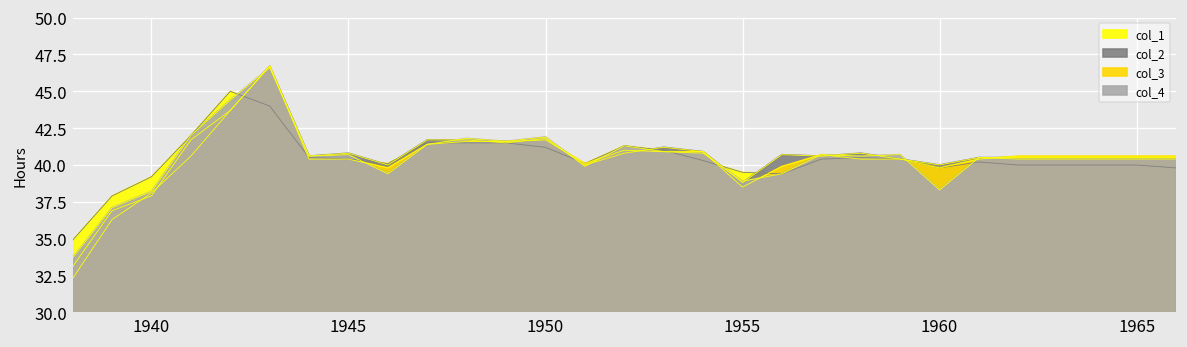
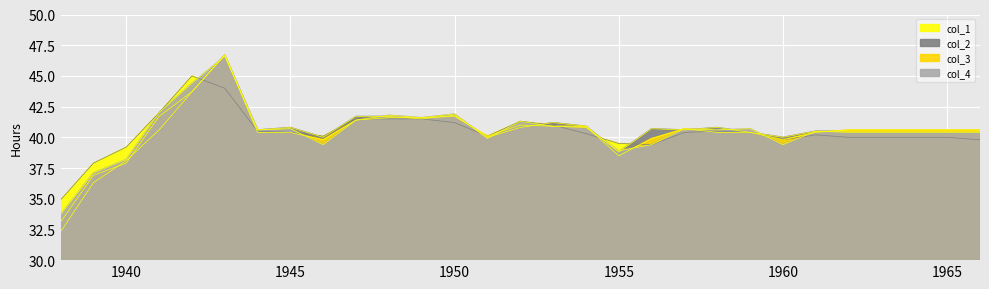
  {
    "col_4": {
-     "1960": 38.3
+     "1960": 39.4
    }
  }
